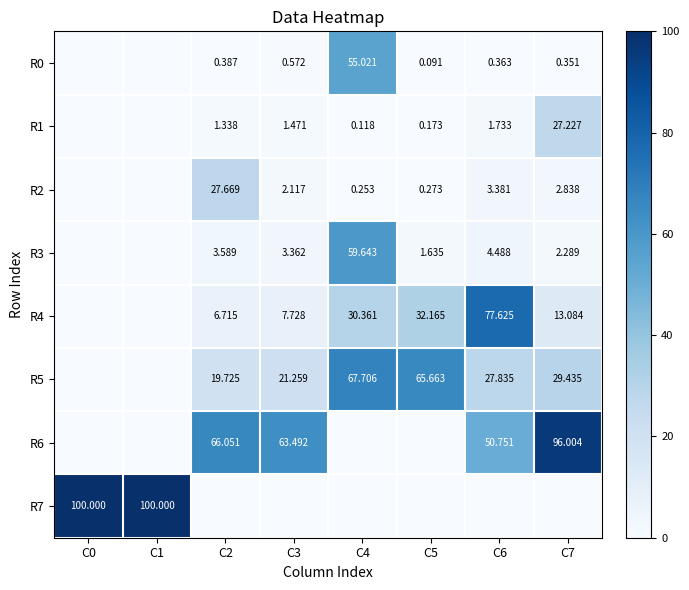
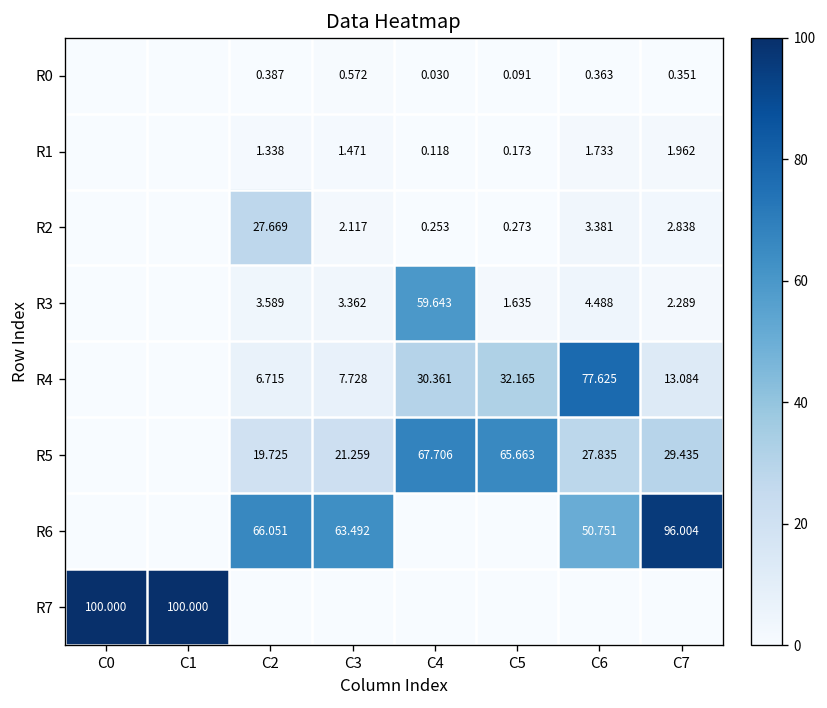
  {
    "R0": {
      "C2": 0.387,
      "C3": 0.572,
-     "C4": 55.021,
+     "C4": 0.030,
      "C5": 0.091,
      "C6": 0.363,
      "C7": 0.351
    },
    "R1": {
      "C2": 1.338,
      "C3": 1.471,
      "C4": 0.118,
      "C5": 0.173,
      "C6": 1.733,
-     "C7": 27.227
+     "C7": 1.962
    },
    "R2": {
      "C2": 27.669,
      "C3": 2.117,
      "C4": 0.253,
      "C5": 0.273,
      "C6": 3.381,
      "C7": 2.838
    },
    "R3": {
      "C2": 3.589,
      "C3": 3.362,
      "C4": 59.643,
      "C5": 1.635,
      "C6": 4.488,
      "C7": 2.289
    },
    "R4": {
      "C2": 6.715,
      "C3": 7.728,
      "C4": 30.361,
      "C5": 32.165,
      "C6": 77.625,
      "C7": 13.084
    },
    "R5": {
      "C2": 19.725,
      "C3": 21.259,
      "C4": 67.706,
      "C5": 65.663,
      "C6": 27.835,
      "C7": 29.435
    },
    "R6": {
      "C2": 66.051,
      "C3": 63.492,
      "C6": 50.751,
      "C7": 96.004
    },
    "R7": {
      "C0": 100.000,
      "C1": 100.000
    }
  }
